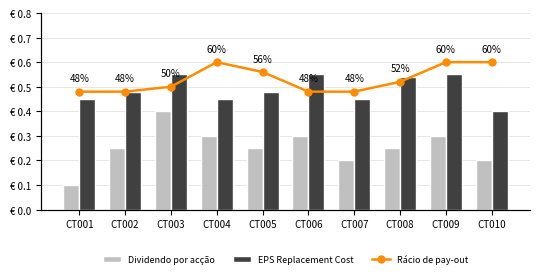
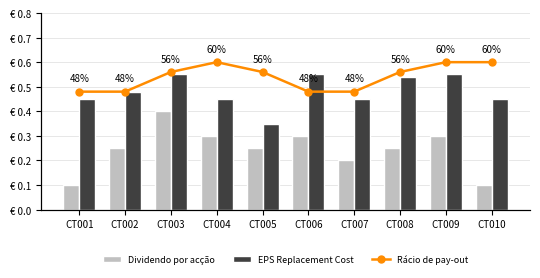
  {
    "Dividendo por acção": {
      "CT001": "€ 0.1",
      "CT002": "€ 0.25",
      "CT003": "€ 0.4",
      "CT004": "€ 0.3",
      "CT005": "€ 0.25",
      "CT006": "€ 0.3",
      "CT007": "€ 0.2",
      "CT008": "€ 0.25",
      "CT009": "€ 0.3",
-     "CT010": "€ 0.2"
+     "CT010": "€ 0.1"
    },
    "EPS Replacement Cost": {
      "CT001": "€ 0.45",
      "CT004": "€ 0.45",
-     "CT005": "€ 0.48",
+     "CT005": "€ 0.35",
      "CT007": "€ 0.45",
      "CT009": "€ 0.55",
-     "CT010": "€ 0.40"
+     "CT010": "€ 0.45"
    },
    "Rácio de pay-out": {
      "CT001": "48%",
      "CT002": "48%",
-     "CT003": "50%",
+     "CT003": "56%",
      "CT004": "60%",
      "CT005": "56%",
      "CT006": "48%",
      "CT007": "48%",
-     "CT008": "52%",
+     "CT008": "56%",
      "CT009": "60%",
      "CT010": "60%"
    }
  }
